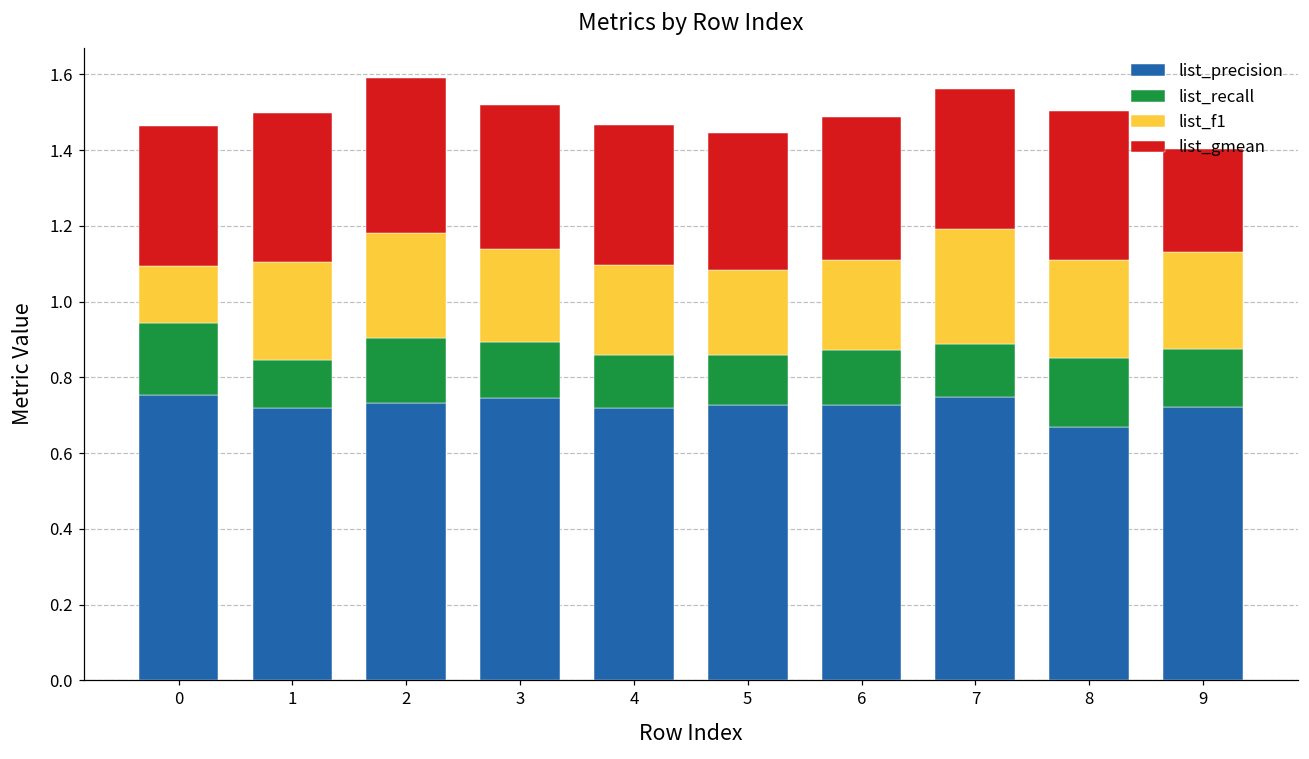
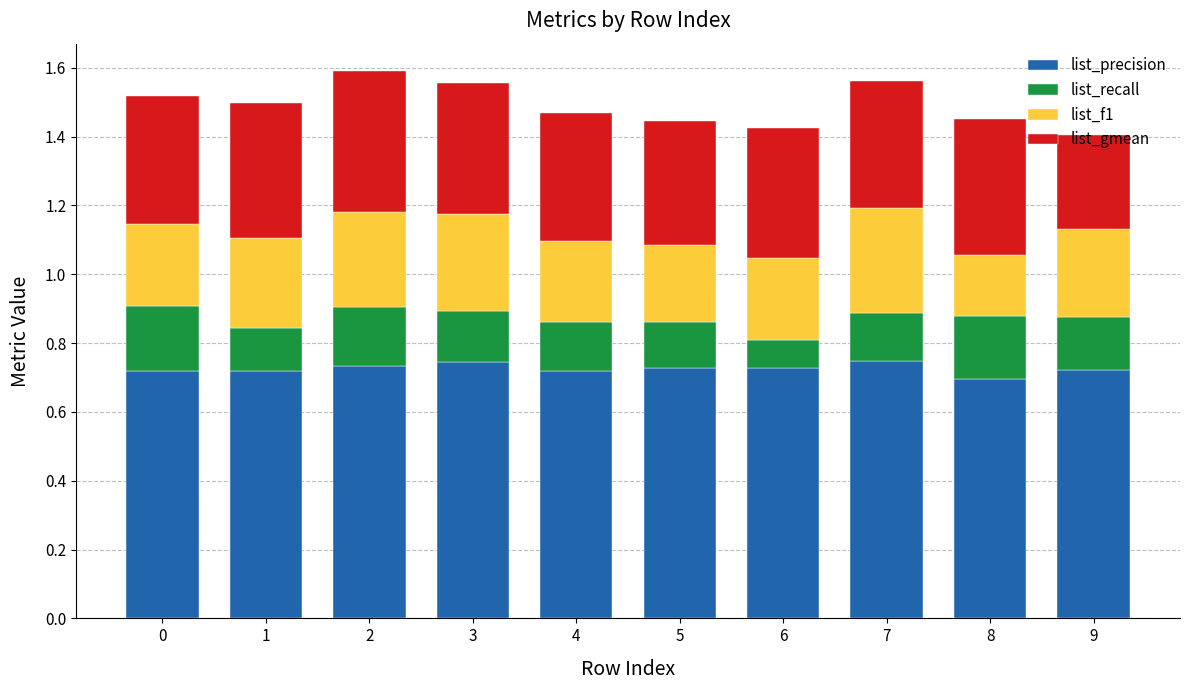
  {
    "list_precision": {
-     "0": 0.75,
+     "0": 0.72,
      "1": 0.72,
      "2": 0.73,
      "3": 0.75,
      "4": 0.72,
      "5": 0.73,
      "6": 0.73,
      "7": 0.75,
-     "8": 0.67,
+     "8": 0.70,
      "9": 0.72
    },
    "list_recall": {
      "0": 0.19,
      "1": 0.13,
      "2": 0.17,
      "3": 0.15,
      "4": 0.14,
      "5": 0.13,
-     "6": 0.14,
+     "6": 0.08,
      "7": 0.14,
      "8": 0.18,
      "9": 0.16
    },
    "list_f1": {
-     "0": 0.15,
+     "0": 0.24,
      "1": 0.26,
      "2": 0.28,
-     "3": 0.25,
+     "3": 0.28,
      "4": 0.24,
      "5": 0.22,
      "6": 0.24,
      "7": 0.30,
-     "8": 0.26,
+     "8": 0.18,
      "9": 0.26
    },
    "list_gmean": {
      "0": 0.37,
      "1": 0.39,
      "2": 0.41,
      "3": 0.38,
      "4": 0.37,
      "5": 0.36,
      "6": 0.38,
      "7": 0.37,
      "8": 0.39,
      "9": 0.27
    }
  }
